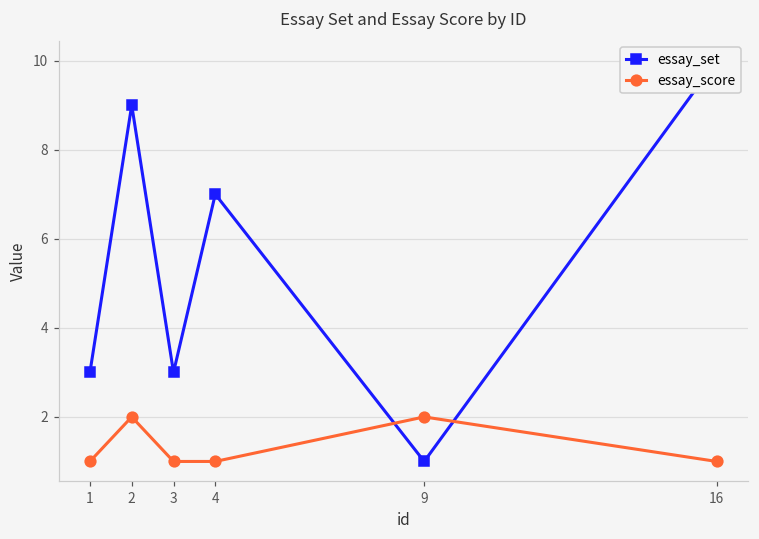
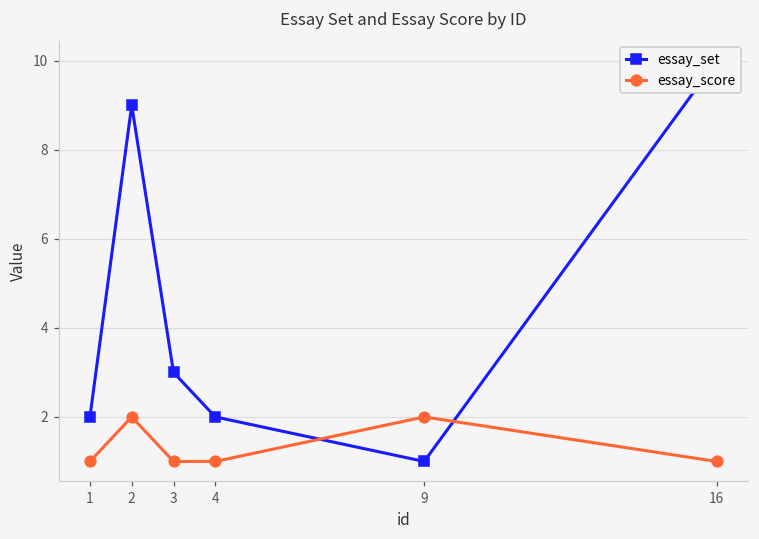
  {
    "essay_set": {
-     "1": 3,
+     "1": 2,
      "2": 9,
      "3": 3,
-     "4": 7,
+     "4": 2,
      "9": 1
    },
    "essay_score": {
      "1": 1,
      "2": 2,
      "3": 1,
      "4": 1,
      "9": 2,
      "16": 1
    }
  }
